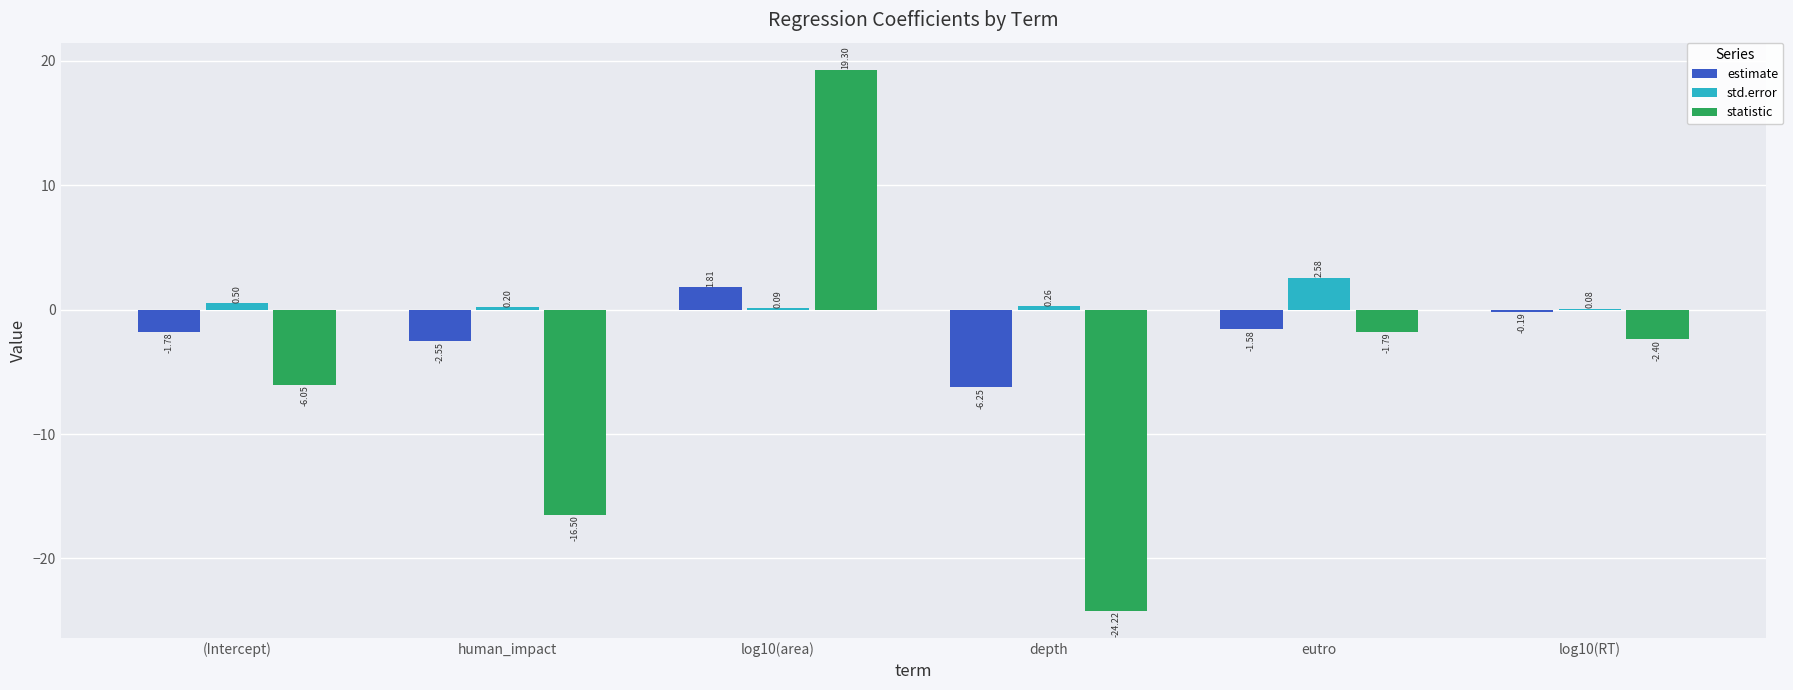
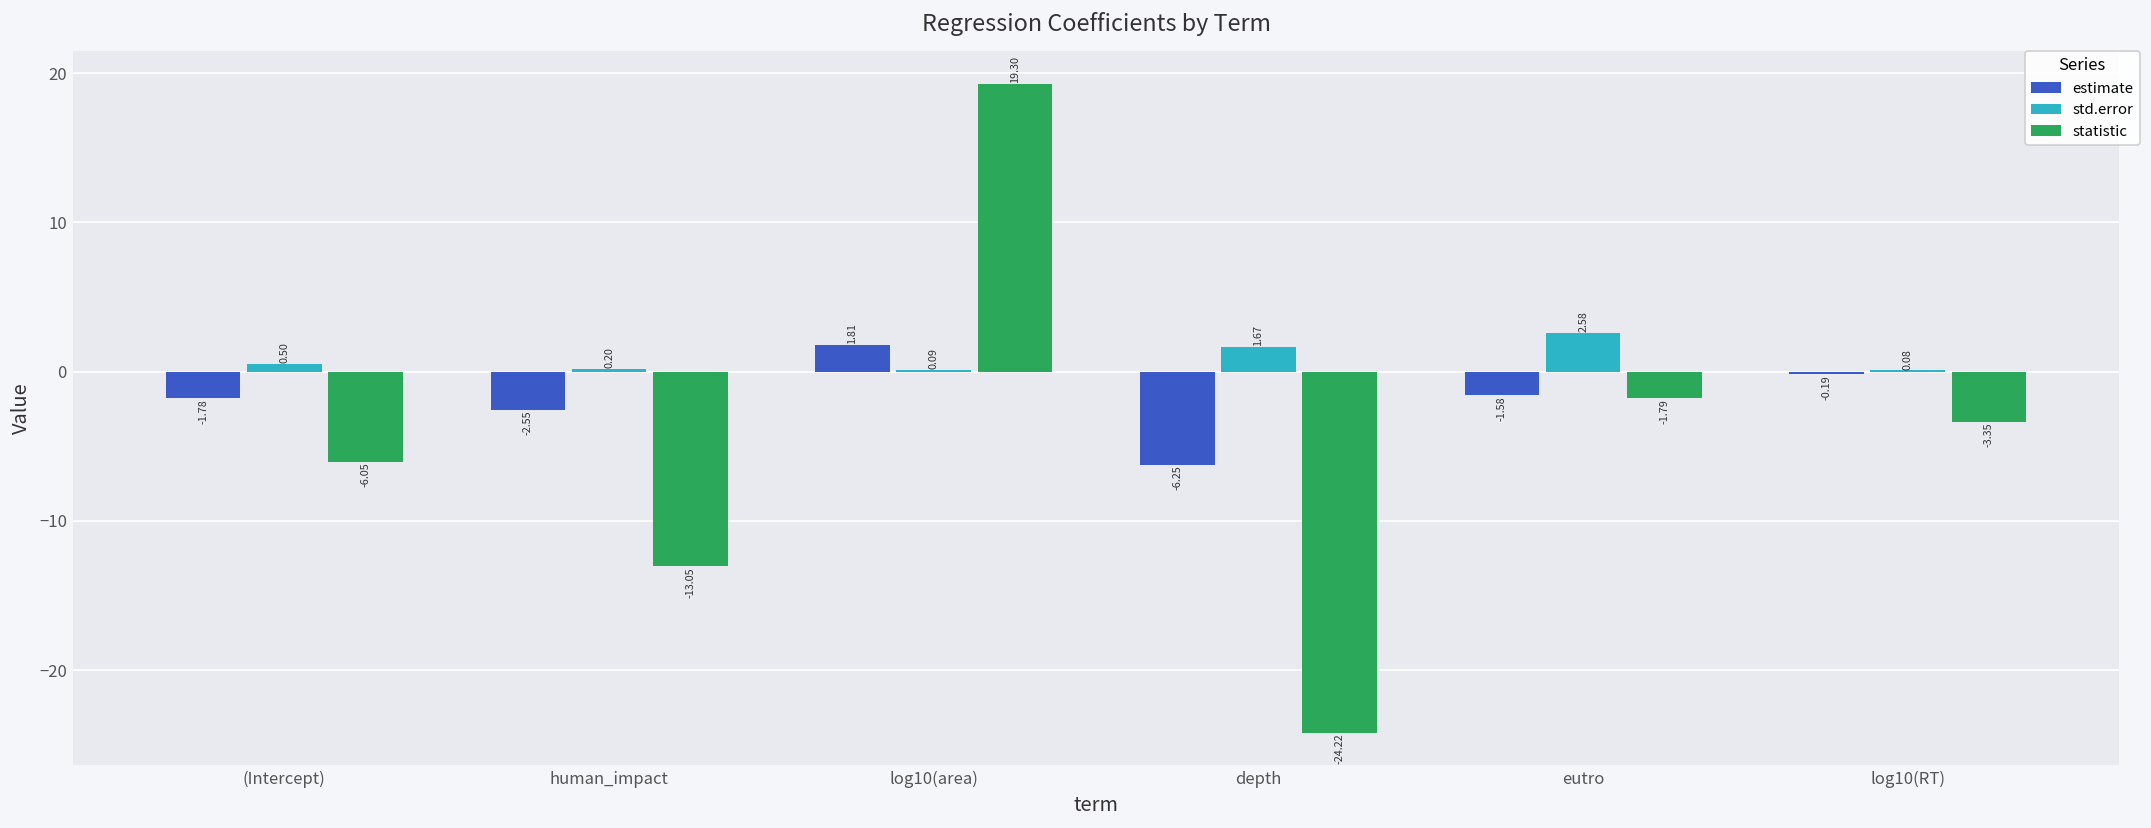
  {
    "estimate": {
      "(Intercept)": -1.78,
      "human_impact": -2.55,
      "log10(area)": 1.81,
      "depth": -6.25,
      "eutro": -1.58,
      "log10(RT)": -0.19
    },
    "std.error": {
      "(Intercept)": 0.50,
      "human_impact": 0.20,
      "log10(area)": 0.09,
-     "depth": 0.26,
+     "depth": 1.67,
      "eutro": 2.58,
      "log10(RT)": 0.08
    },
    "statistic": {
      "(Intercept)": -6.05,
-     "human_impact": -16.50,
+     "human_impact": -13.05,
      "log10(area)": 19.30,
      "depth": -24.22,
      "eutro": -1.79,
-     "log10(RT)": -2.40
+     "log10(RT)": -3.35
    }
  }
